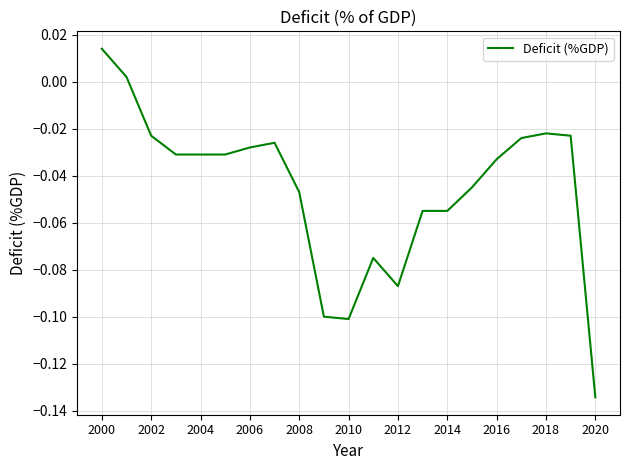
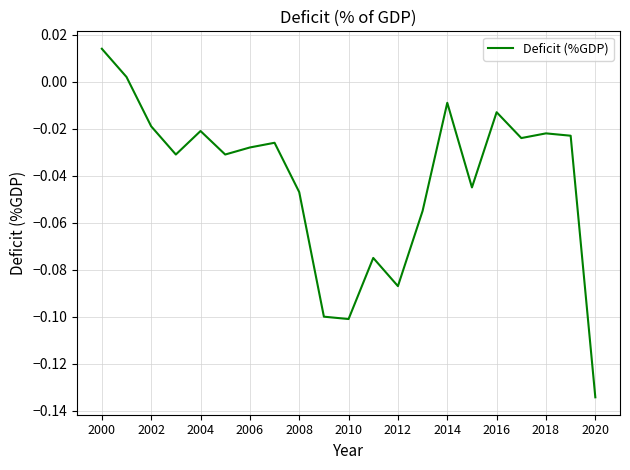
  {
    "2000": 0.014,
-   "2002": -0.023,
-   "2004": -0.031,
+   "2002": -0.019,
+   "2004": -0.021,
    "2006": -0.028,
    "2008": -0.047,
    "2010": -0.101,
    "2012": -0.087,
-   "2014": -0.055,
-   "2016": -0.033,
+   "2014": -0.009,
+   "2016": -0.013,
    "2018": -0.022,
    "2020": -0.134
  }
